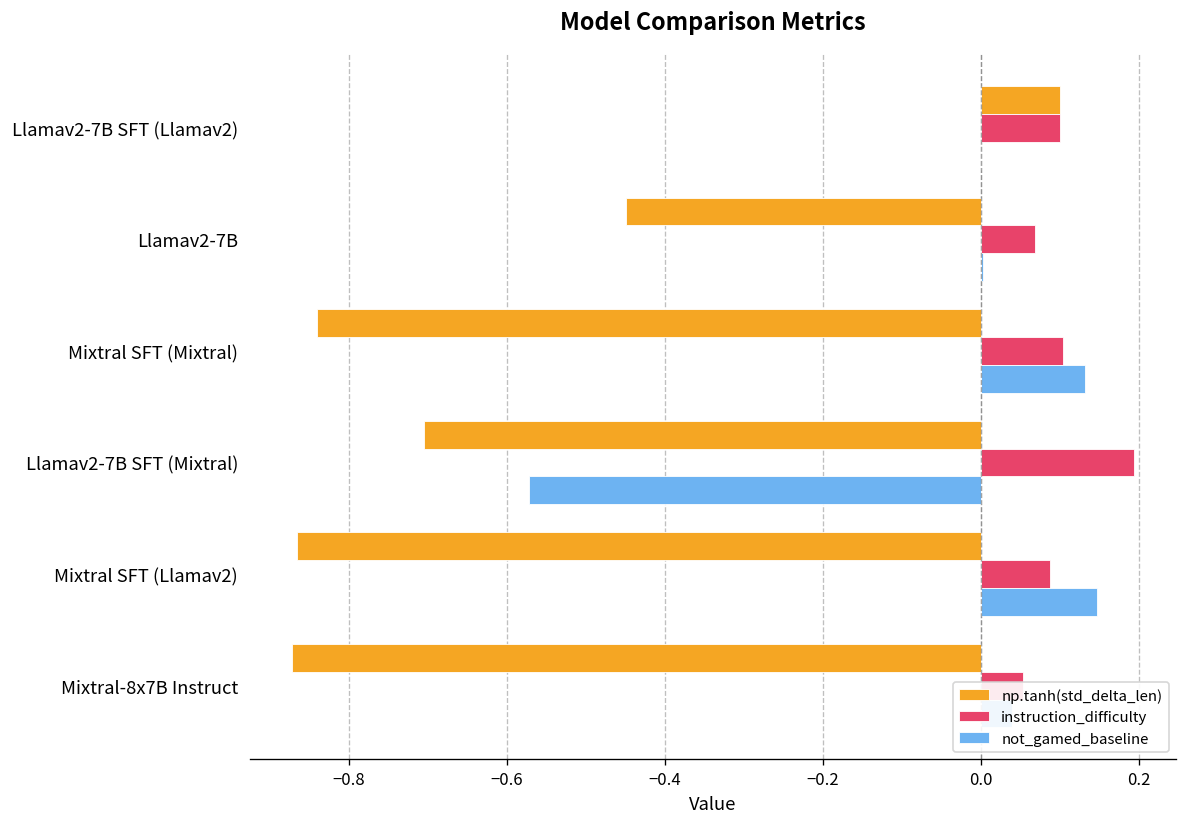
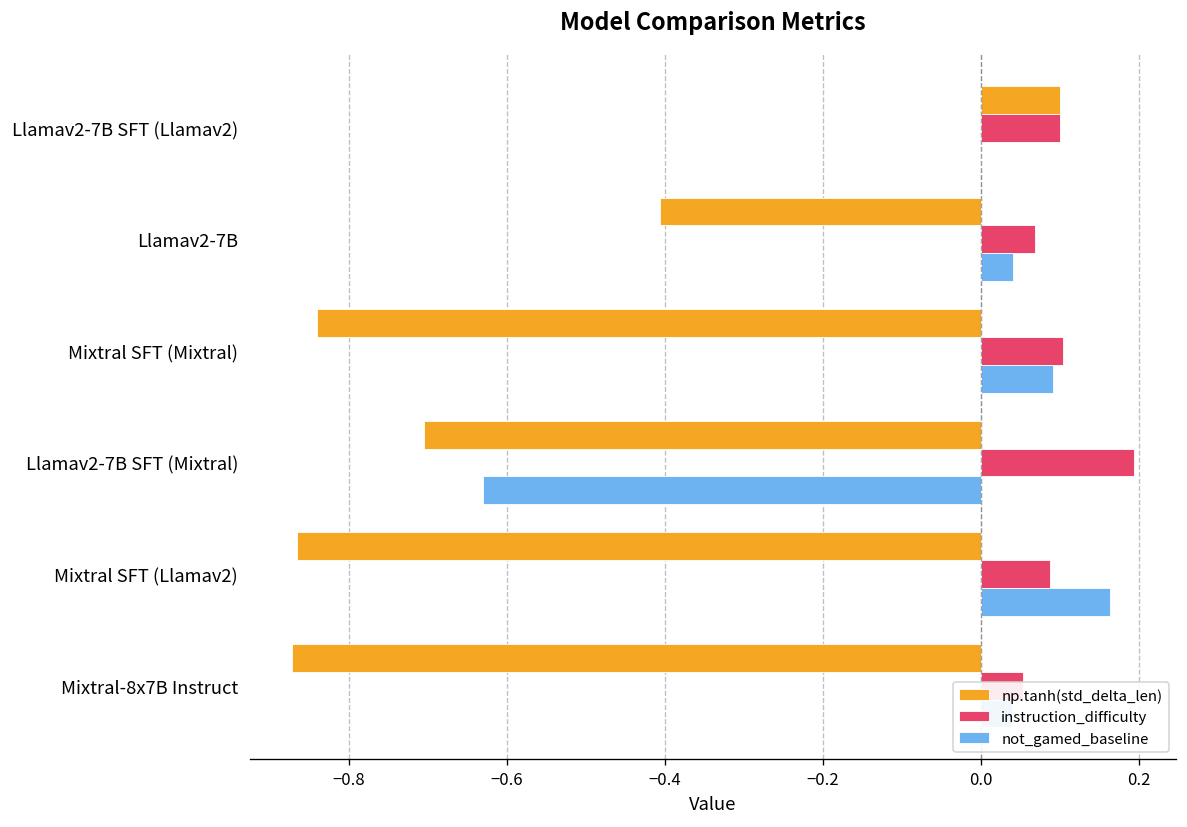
  {
    "np.tanh(std_delta_len)": {
      "Llamav2-7B SFT (Llamav2)": 0.10,
-     "Llamav2-7B": -0.45,
+     "Llamav2-7B": -0.41,
      "Mixtral SFT (Mixtral)": -0.84,
      "Llamav2-7B SFT (Mixtral)": -0.71,
      "Mixtral SFT (Llamav2)": -0.87,
      "Mixtral-8x7B Instruct": -0.87
    },
    "instruction_difficulty": {
      "Llamav2-7B SFT (Llamav2)": 0.10,
      "Llamav2-7B": 0.07,
      "Mixtral SFT (Mixtral)": 0.10,
      "Llamav2-7B SFT (Mixtral)": 0.19,
      "Mixtral SFT (Llamav2)": 0.09
    },
    "not_gamed_baseline": {
      "Llamav2-7B SFT (Llamav2)": 0.00,
-     "Llamav2-7B": 0.00,
-     "Mixtral SFT (Mixtral)": 0.13,
-     "Llamav2-7B SFT (Mixtral)": -0.57,
-     "Mixtral SFT (Llamav2)": 0.15
+     "Llamav2-7B": 0.04,
+     "Mixtral SFT (Mixtral)": 0.09,
+     "Llamav2-7B SFT (Mixtral)": -0.63,
+     "Mixtral SFT (Llamav2)": 0.16
    }
  }
